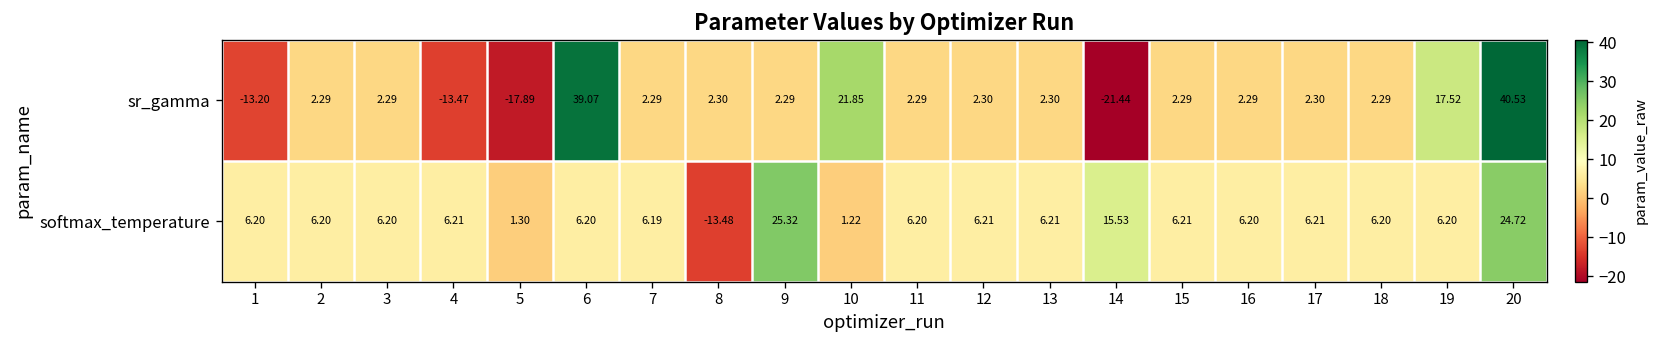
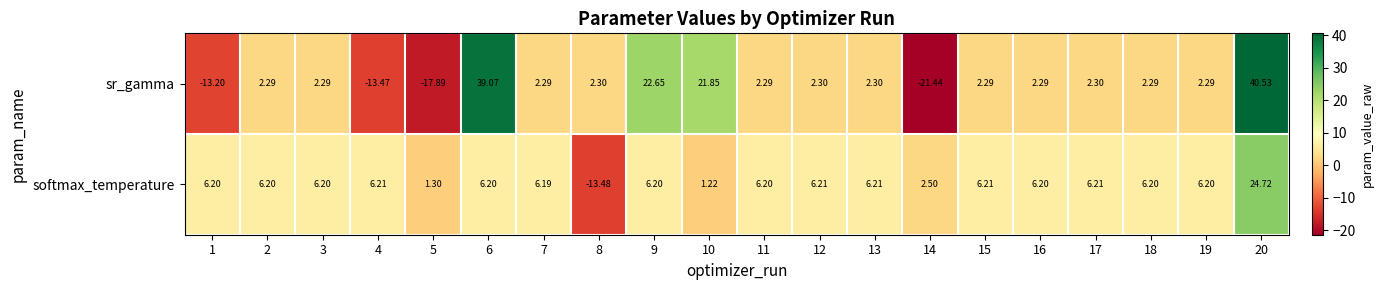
  {
    "sr_gamma": {
      "1": -13.20,
      "2": 2.29,
      "3": 2.29,
      "4": -13.47,
      "5": -17.89,
      "6": 39.07,
      "7": 2.29,
      "8": 2.30,
-     "9": 2.29,
+     "9": 22.65,
      "10": 21.85,
      "11": 2.29,
      "12": 2.30,
      "13": 2.30,
      "14": -21.44,
      "15": 2.29,
      "16": 2.29,
      "17": 2.30,
      "18": 2.29,
-     "19": 17.52,
+     "19": 2.29,
      "20": 40.53
    },
    "softmax_temperature": {
      "1": 6.20,
      "2": 6.20,
      "3": 6.20,
      "4": 6.21,
      "5": 1.30,
      "6": 6.20,
      "7": 6.19,
      "8": -13.48,
-     "9": 25.32,
+     "9": 6.20,
      "10": 1.22,
      "11": 6.20,
      "12": 6.21,
      "13": 6.21,
-     "14": 15.53,
+     "14": 2.50,
      "15": 6.21,
      "16": 6.20,
      "17": 6.21,
      "18": 6.20,
      "19": 6.20,
      "20": 24.72
    }
  }
